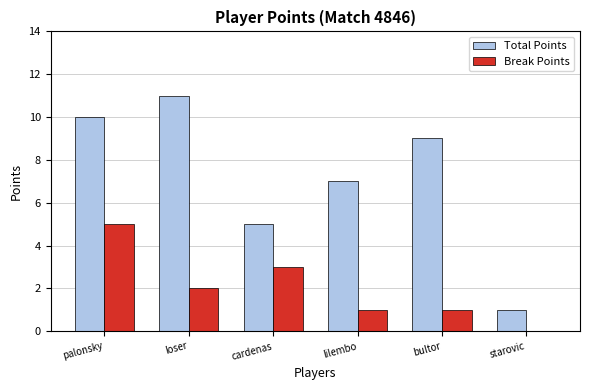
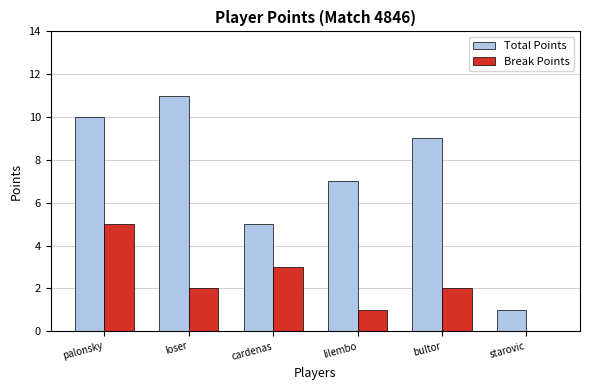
  {
    "Total Points": {
      "palonsky": 10,
      "loser": 11,
      "cardenas": 5,
      "lilembo": 7,
      "bultor": 9,
      "starovic": 1
    },
    "Break Points": {
      "palonsky": 5,
      "loser": 2,
      "cardenas": 3,
      "lilembo": 1,
-     "bultor": 1,
+     "bultor": 2,
      "starovic": 0
    }
  }
